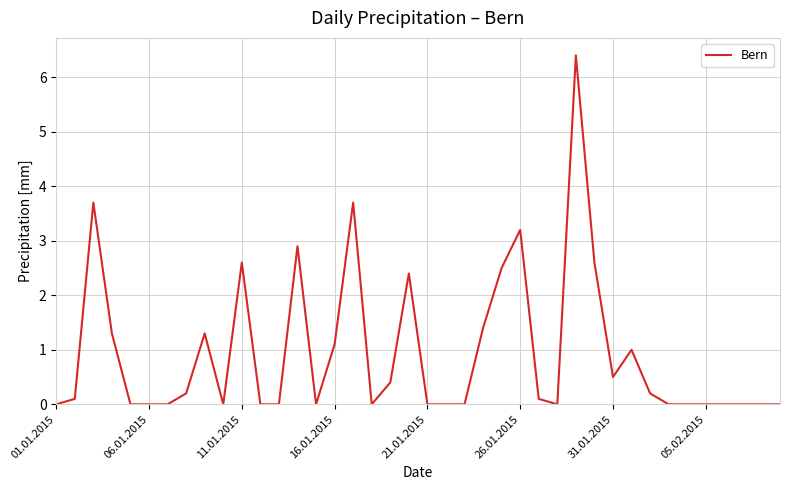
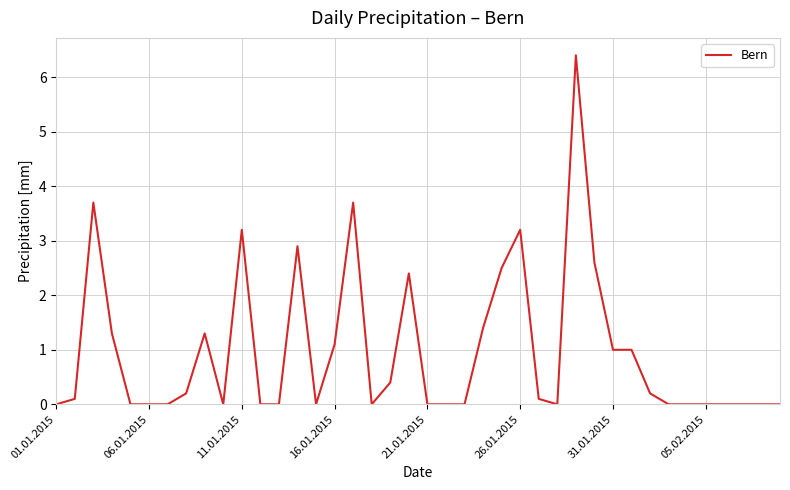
  {
    "01.01.2015": 0.0,
    "06.01.2015": 0.0,
-   "11.01.2015": 2.6,
+   "11.01.2015": 3.2,
    "16.01.2015": 1.1,
    "21.01.2015": 0.0,
    "26.01.2015": 3.2,
-   "31.01.2015": 0.5,
+   "31.01.2015": 1.0,
    "05.02.2015": 0.0
  }
